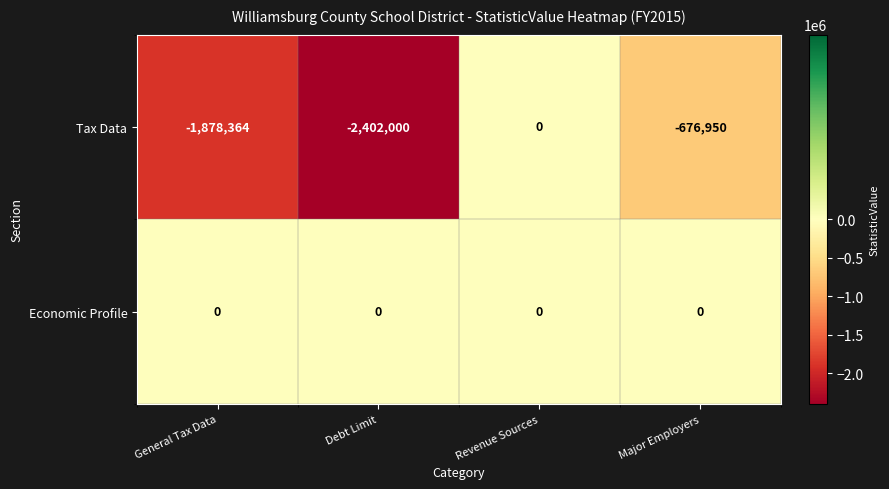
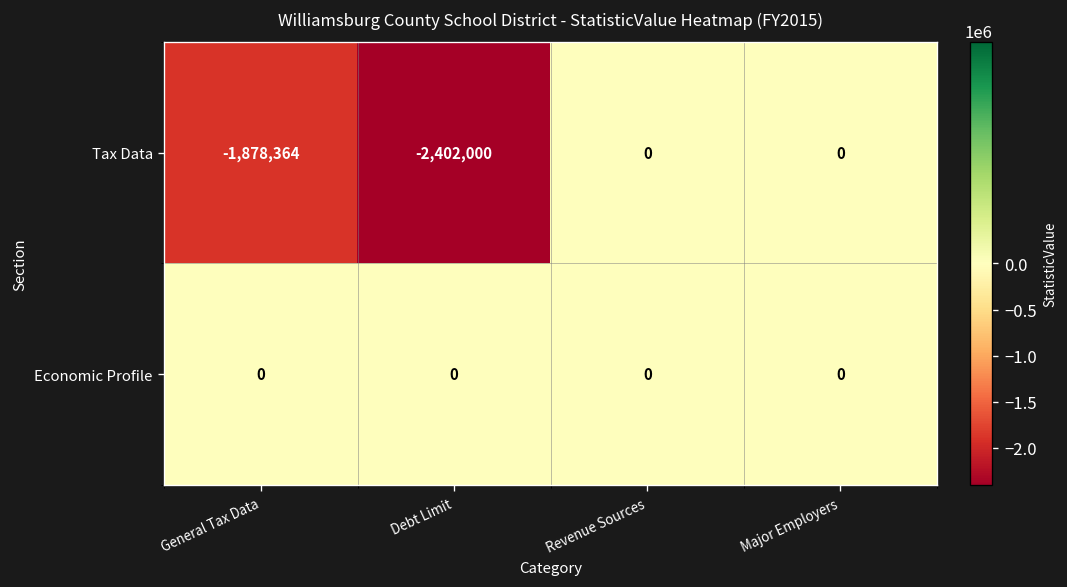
  {
    "Tax Data": {
      "General Tax Data": "-1,878,364",
      "Debt Limit": "-2,402,000",
      "Revenue Sources": "0",
-     "Major Employers": "-676,950"
+     "Major Employers": "0"
    },
    "Economic Profile": {
      "General Tax Data": "0",
      "Debt Limit": "0",
      "Revenue Sources": "0",
      "Major Employers": "0"
    }
  }
